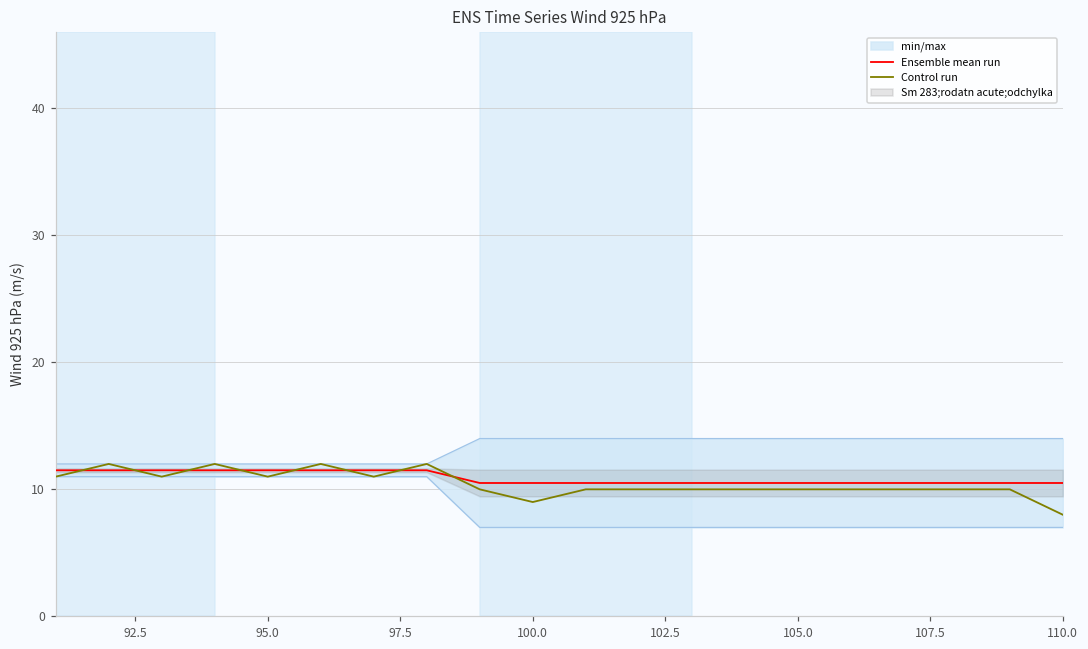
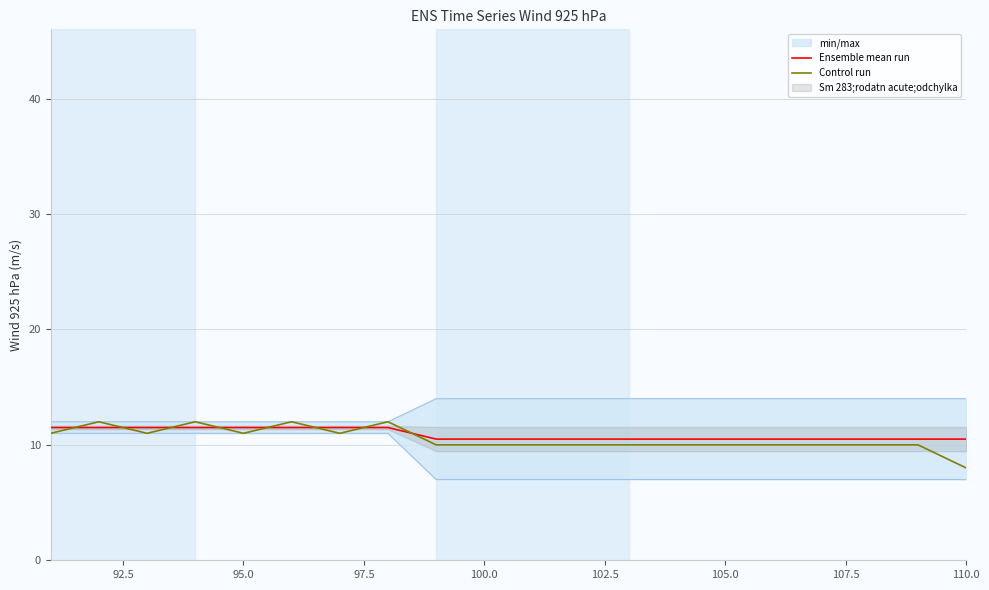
  {
    "Ensemble mean run": {
      "100.0": 10.5,
      "105.0": 10.5,
      "110.0": 10.5
    },
    "Control run": {
-     "100.0": 9,
+     "100.0": 10,
      "105.0": 10,
      "110.0": 8
    }
  }
